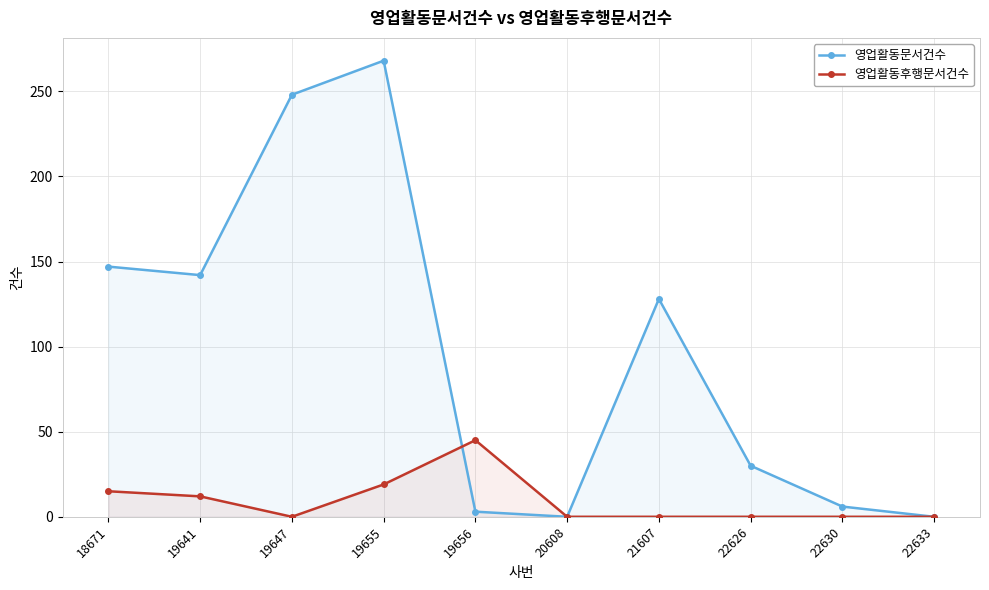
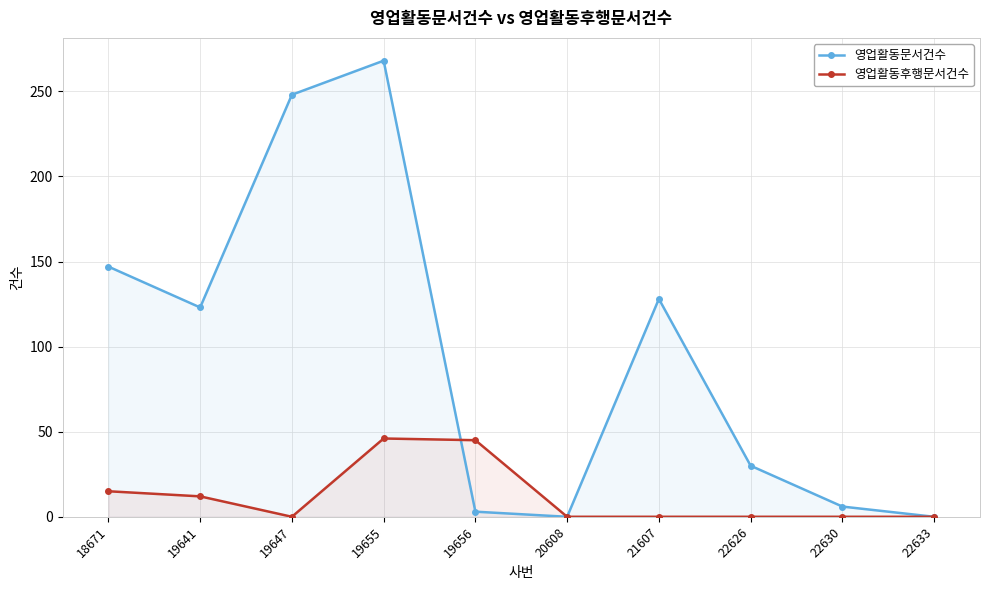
  {
    "영업활동문서건수": {
      "18671": 147,
-     "19641": 142,
+     "19641": 123,
      "19647": 248,
      "19655": 268,
      "19656": 3,
      "21607": 128,
      "22626": 30,
      "22630": 6
    },
    "영업활동후행문서건수": {
      "18671": 15,
      "19641": 12,
      "19647": 0,
-     "19655": 19,
+     "19655": 46,
      "19656": 45,
      "21607": 0,
      "22626": 0,
      "22630": 0
    }
  }
